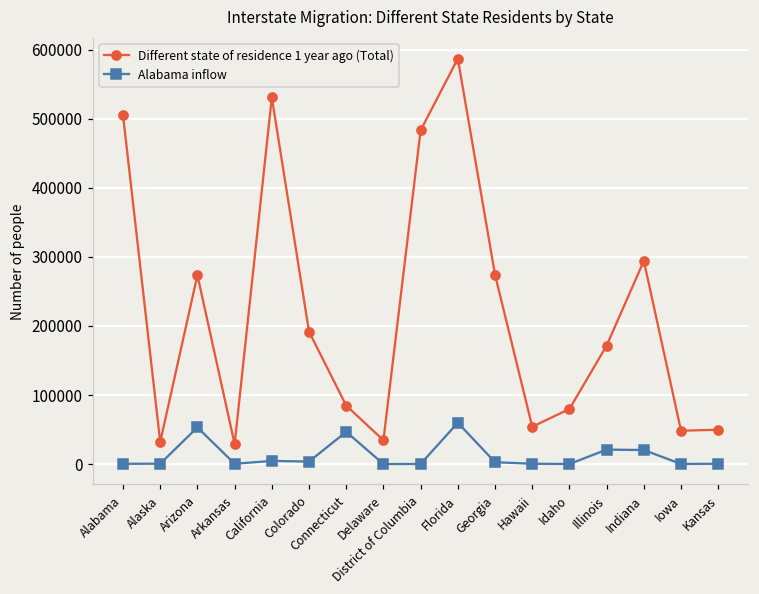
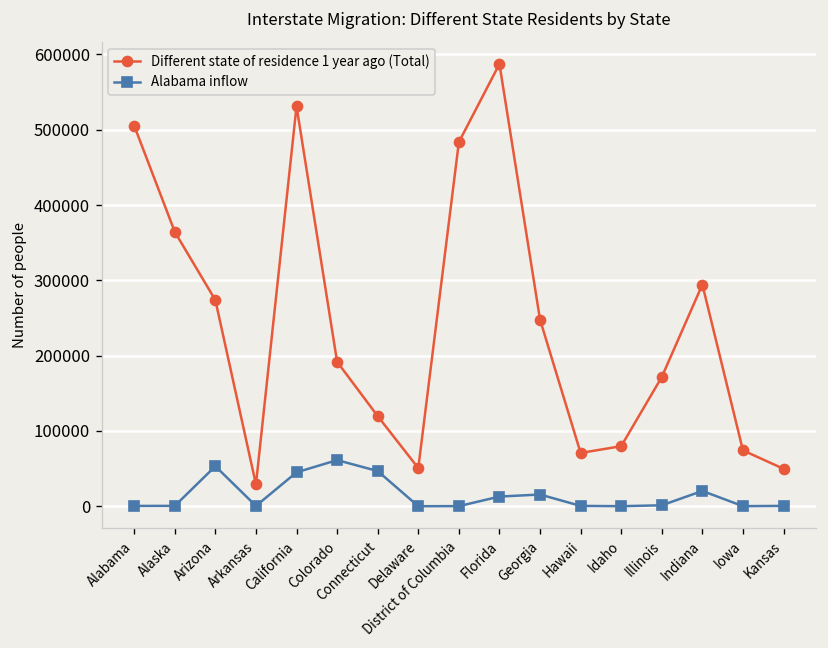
  {
    "Different state of residence 1 year ago (Total)": {
      "Alabama": 510000,
-     "Alaska": 30000,
+     "Alaska": 360000,
      "Arizona": 270000,
      "Arkansas": 30000,
      "California": 530000,
      "Colorado": 190000,
-     "Connecticut": 80000,
-     "Delaware": 30000,
+     "Connecticut": 120000,
+     "Delaware": 50000,
      "District of Columbia": 480000,
      "Florida": 590000,
-     "Georgia": 270000,
-     "Hawaii": 50000,
+     "Georgia": 250000,
+     "Hawaii": 70000,
      "Idaho": 80000,
      "Illinois": 170000,
      "Indiana": 290000,
-     "Iowa": 50000,
+     "Iowa": 70000,
      "Kansas": 50000
    },
    "Alabama inflow": {
      "Alabama": 0,
      "Alaska": 0,
      "Arizona": 50000,
      "Arkansas": 0,
-     "California": 0,
-     "Colorado": 0,
+     "California": 50000,
+     "Colorado": 60000,
      "Connecticut": 50000,
      "Delaware": 0,
      "District of Columbia": 0,
-     "Florida": 60000,
-     "Georgia": 0,
+     "Florida": 10000,
+     "Georgia": 20000,
      "Hawaii": 0,
      "Idaho": 0,
-     "Illinois": 20000,
+     "Illinois": 0,
      "Indiana": 20000,
      "Iowa": 0,
      "Kansas": 0
    }
  }
